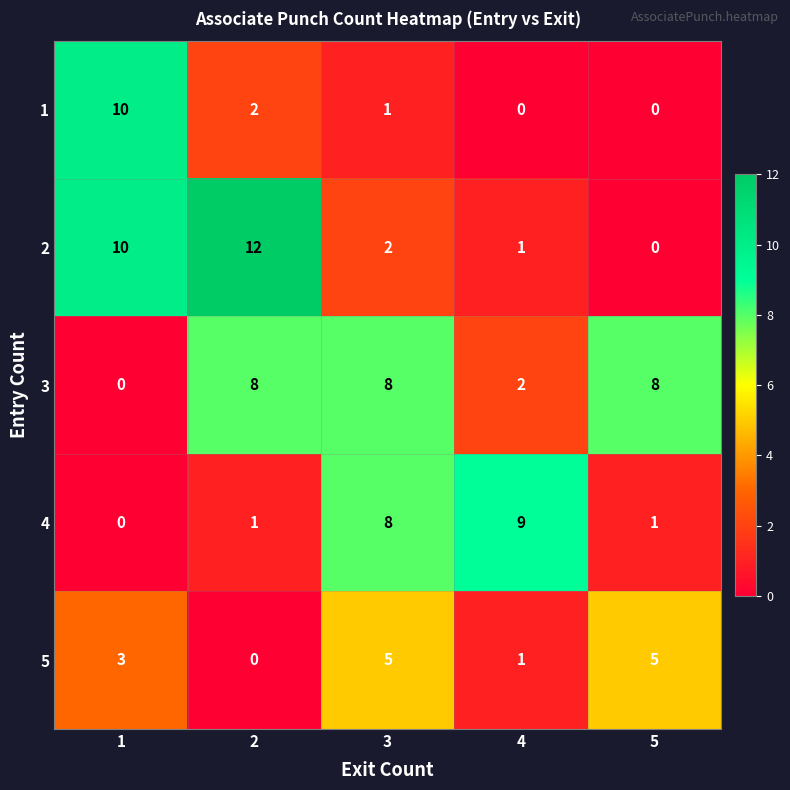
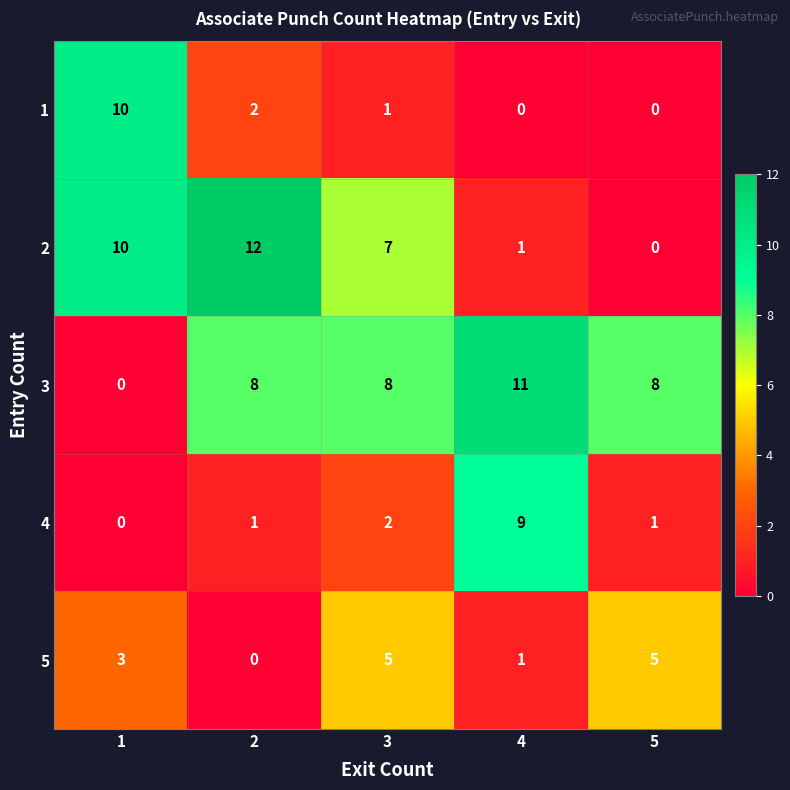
  {
    "1": {
      "1": 10,
      "2": 2,
      "3": 1,
      "4": 0,
      "5": 0
    },
    "2": {
      "1": 10,
      "2": 12,
-     "3": 2,
+     "3": 7,
      "4": 1,
      "5": 0
    },
    "3": {
      "1": 0,
      "2": 8,
      "3": 8,
-     "4": 2,
+     "4": 11,
      "5": 8
    },
    "4": {
      "1": 0,
      "2": 1,
-     "3": 8,
+     "3": 2,
      "4": 9,
      "5": 1
    },
    "5": {
      "1": 3,
      "2": 0,
      "3": 5,
      "4": 1,
      "5": 5
    }
  }
